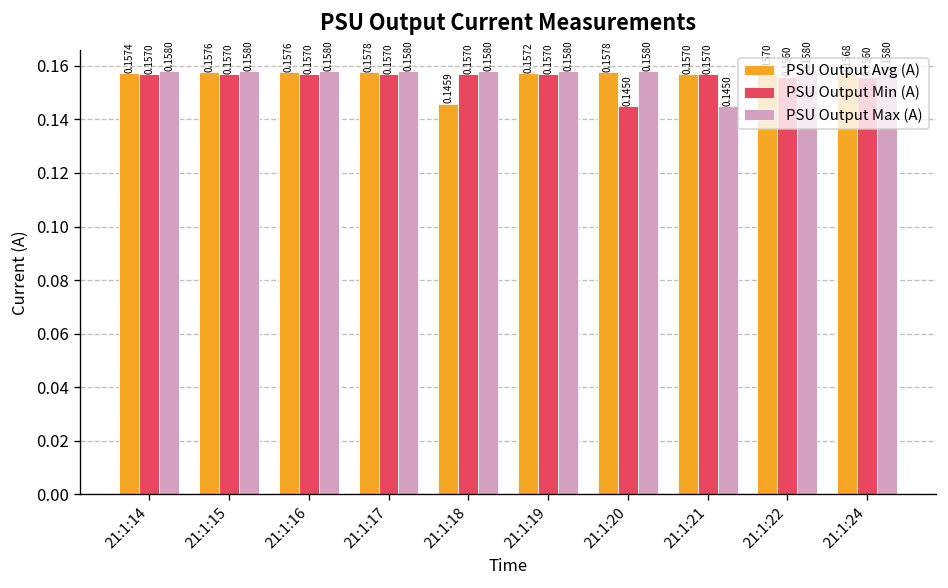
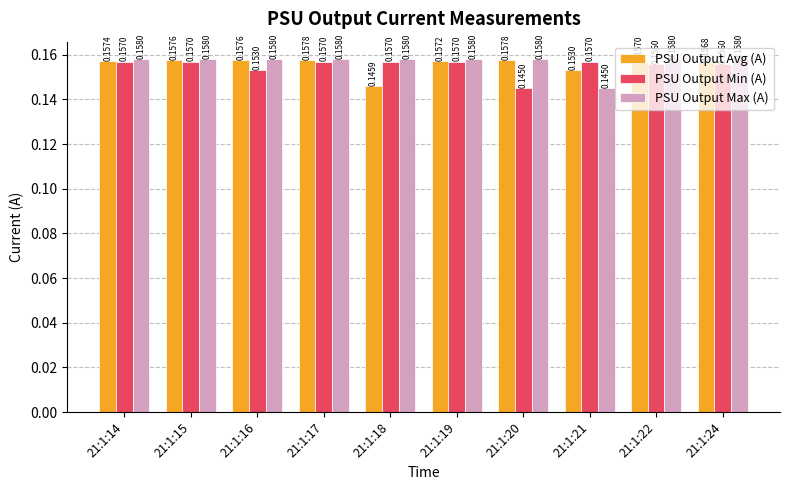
  {
    "PSU Output Avg (A)": {
      "21:1:14": 0.1574,
      "21:1:15": 0.1576,
      "21:1:16": 0.1576,
      "21:1:17": 0.1578,
      "21:1:18": 0.1459,
      "21:1:19": 0.1572,
      "21:1:20": 0.1578,
-     "21:1:21": 0.1570
+     "21:1:21": 0.1530
    },
    "PSU Output Min (A)": {
      "21:1:14": 0.1570,
      "21:1:15": 0.1570,
-     "21:1:16": 0.1570,
+     "21:1:16": 0.1530,
      "21:1:17": 0.1570,
      "21:1:18": 0.1570,
      "21:1:19": 0.1570,
      "21:1:20": 0.1450,
      "21:1:21": 0.1570
    },
    "PSU Output Max (A)": {
      "21:1:14": 0.1580,
      "21:1:15": 0.1580,
      "21:1:16": 0.1580,
      "21:1:17": 0.1580,
      "21:1:18": 0.1580,
      "21:1:19": 0.1580,
      "21:1:20": 0.1580,
      "21:1:21": 0.1450
    }
  }
